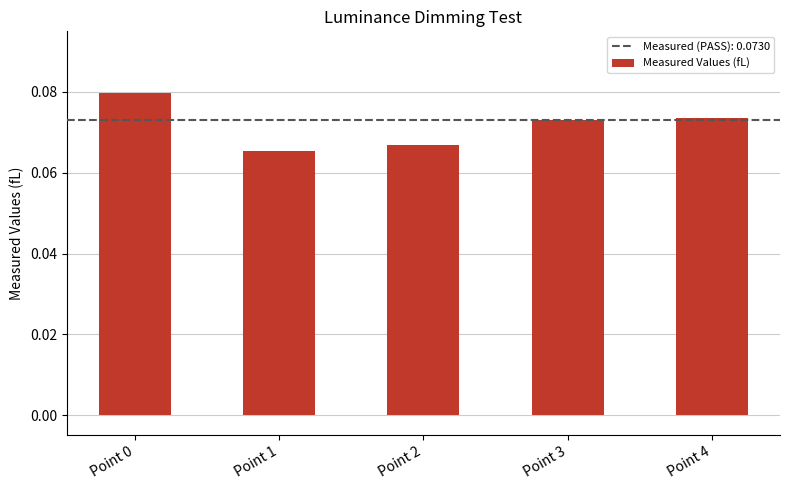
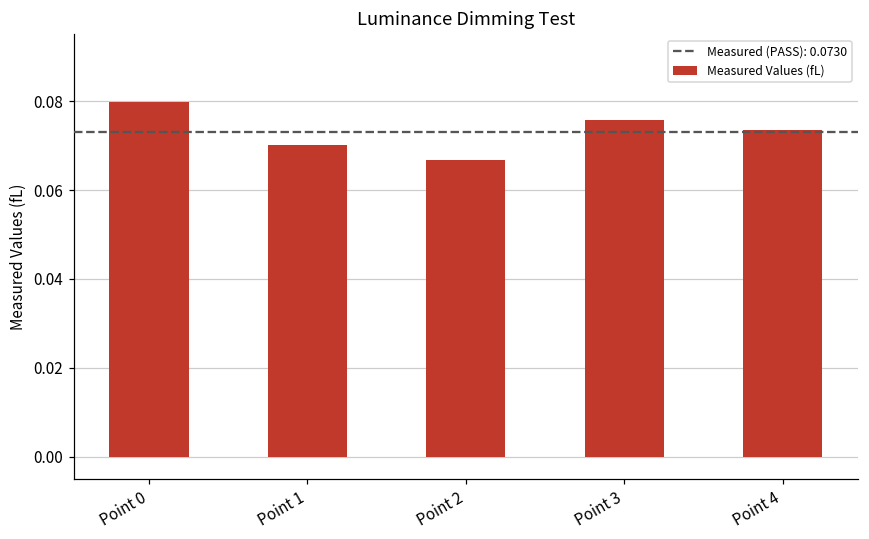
  {
    "Point 0": 0.080,
-   "Point 1": 0.065,
+   "Point 1": 0.070,
    "Point 2": 0.067,
-   "Point 3": 0.073,
+   "Point 3": 0.076,
    "Point 4": 0.073
  }
